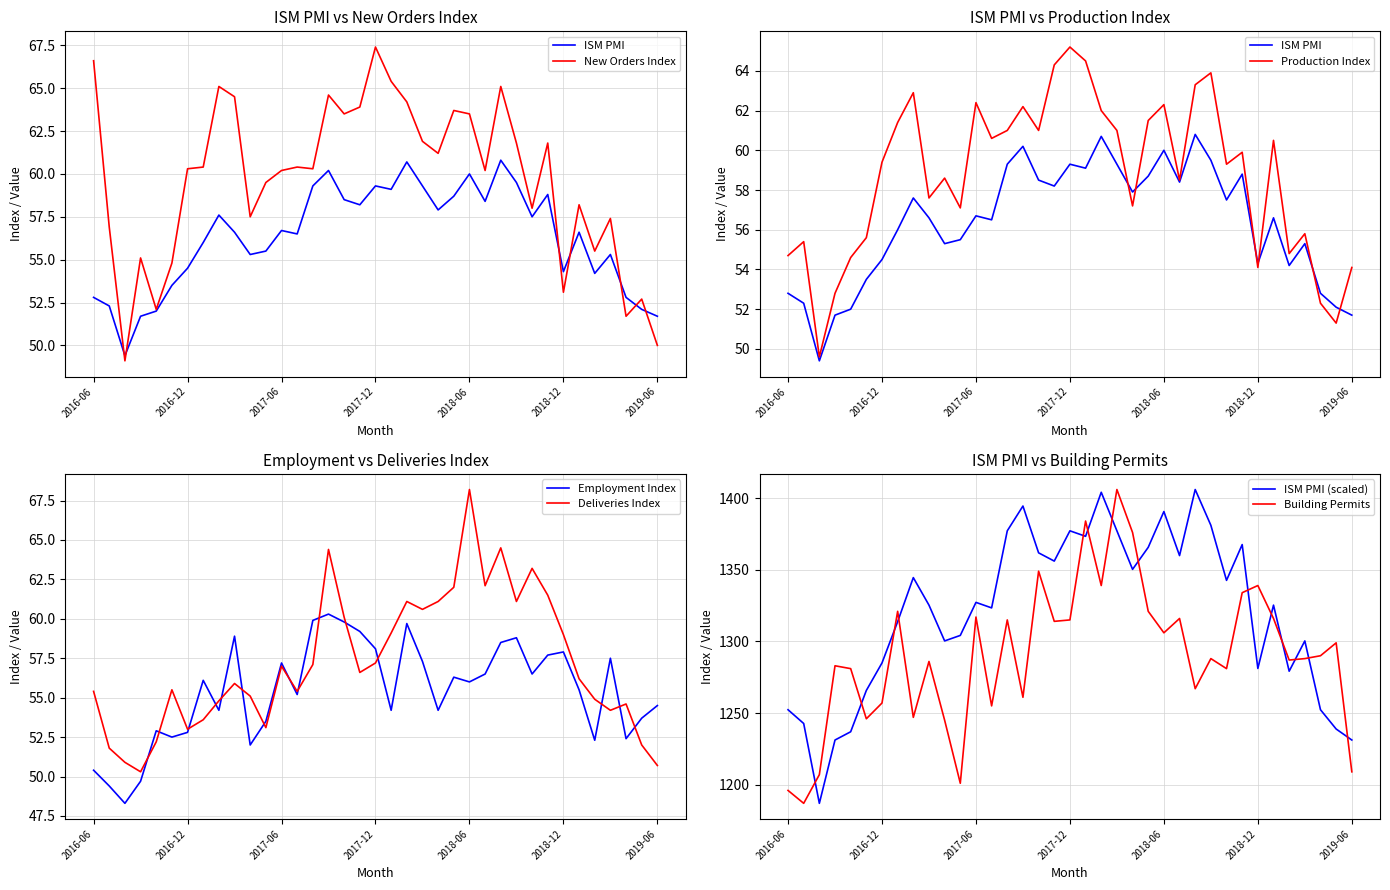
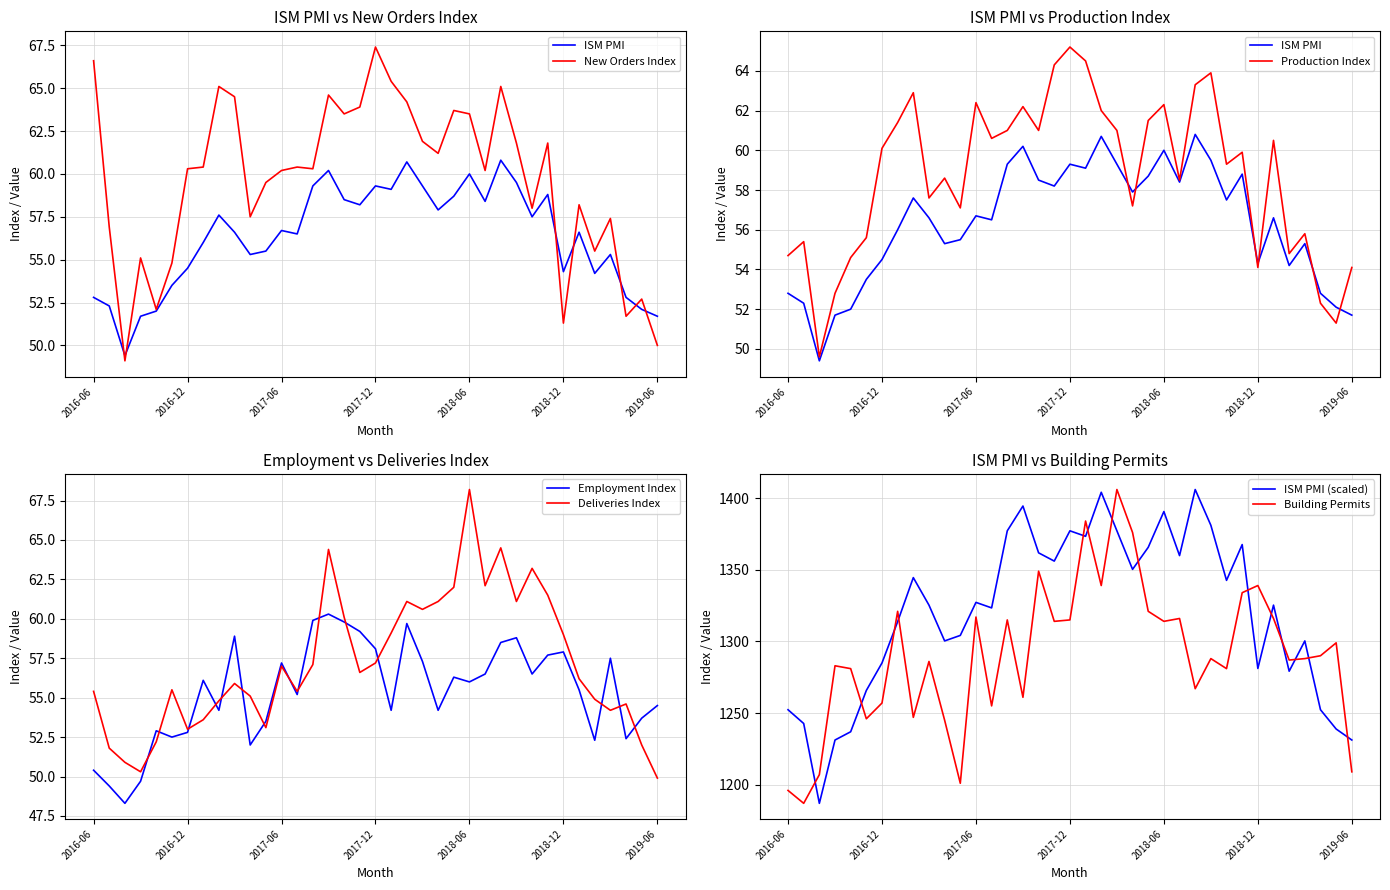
  {
    "ISM PMI vs New Orders Index": {
      "ISM PMI": {
        "2016-06": 52.8,
        "2016-12": 54.5,
        "2017-06": 56.7,
        "2017-12": 59.3,
        "2018-06": 60.0,
        "2018-12": 54.3,
        "2019-06": 51.7
      },
      "New Orders Index": {
        "2016-06": 66.6,
        "2016-12": 60.3,
        "2017-06": 60.2,
        "2017-12": 67.4,
        "2018-06": 63.5,
-       "2018-12": 53.1,
+       "2018-12": 51.3,
        "2019-06": 50.0
      }
    },
    "ISM PMI vs Production Index": {
      "ISM PMI": {
        "2016-06": 52.8,
        "2016-12": 54.5,
        "2017-06": 56.7,
        "2017-12": 59.3,
        "2018-06": 60.0,
        "2018-12": 54.3,
        "2019-06": 51.7
      },
      "Production Index": {
        "2016-06": 54.7,
-       "2016-12": 59.4,
+       "2016-12": 60.1,
        "2017-06": 62.4,
        "2017-12": 65.2,
        "2018-06": 62.3,
        "2018-12": 54.1,
        "2019-06": 54.1
      }
    },
    "Employment vs Deliveries Index": {
      "Employment Index": {
        "2016-06": 50.4,
        "2016-12": 52.8,
        "2017-06": 57.2,
        "2017-12": 58.1,
        "2018-06": 56.0,
        "2018-12": 57.9,
        "2019-06": 54.5
      },
      "Deliveries Index": {
        "2016-06": 55.4,
        "2016-12": 53.0,
        "2017-06": 57.0,
        "2017-12": 57.2,
        "2018-06": 68.2,
        "2018-12": 59.0,
-       "2019-06": 50.7
+       "2019-06": 49.9
      }
    },
    "ISM PMI vs Building Permits": {
      "ISM PMI (scaled)": {
        "2016-06": 1252,
        "2016-12": 1285,
        "2017-06": 1327,
        "2017-12": 1377,
        "2018-06": 1391,
        "2018-12": 1281,
        "2019-06": 1231
      },
      "Building Permits": {
        "2016-06": 1196,
        "2016-12": 1257,
        "2017-06": 1317,
        "2017-12": 1315,
-       "2018-06": 1306,
+       "2018-06": 1314,
        "2018-12": 1339,
        "2019-06": 1209
      }
    }
  }
